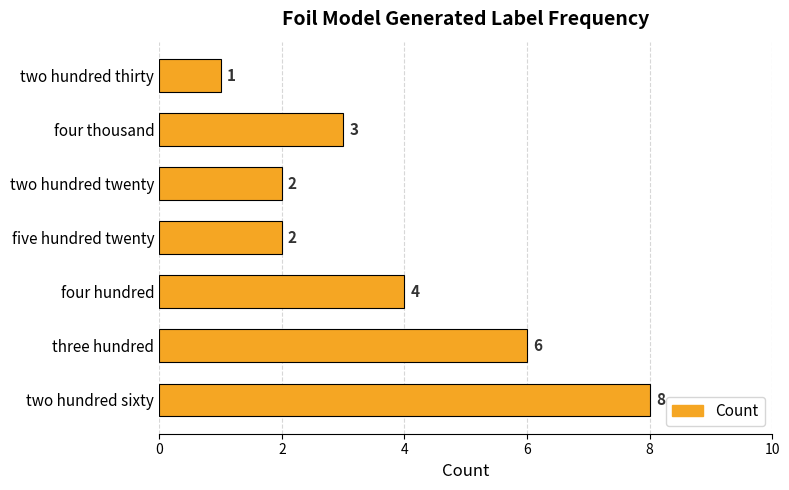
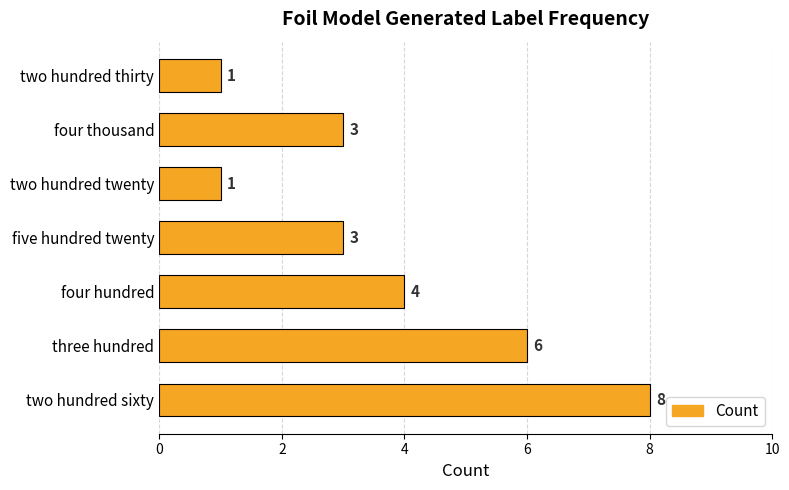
  {
    "two hundred thirty": 1,
    "four thousand": 3,
-   "two hundred twenty": 2,
-   "five hundred twenty": 2,
+   "two hundred twenty": 1,
+   "five hundred twenty": 3,
    "four hundred": 4,
    "three hundred": 6,
    "two hundred sixty": 8
  }
